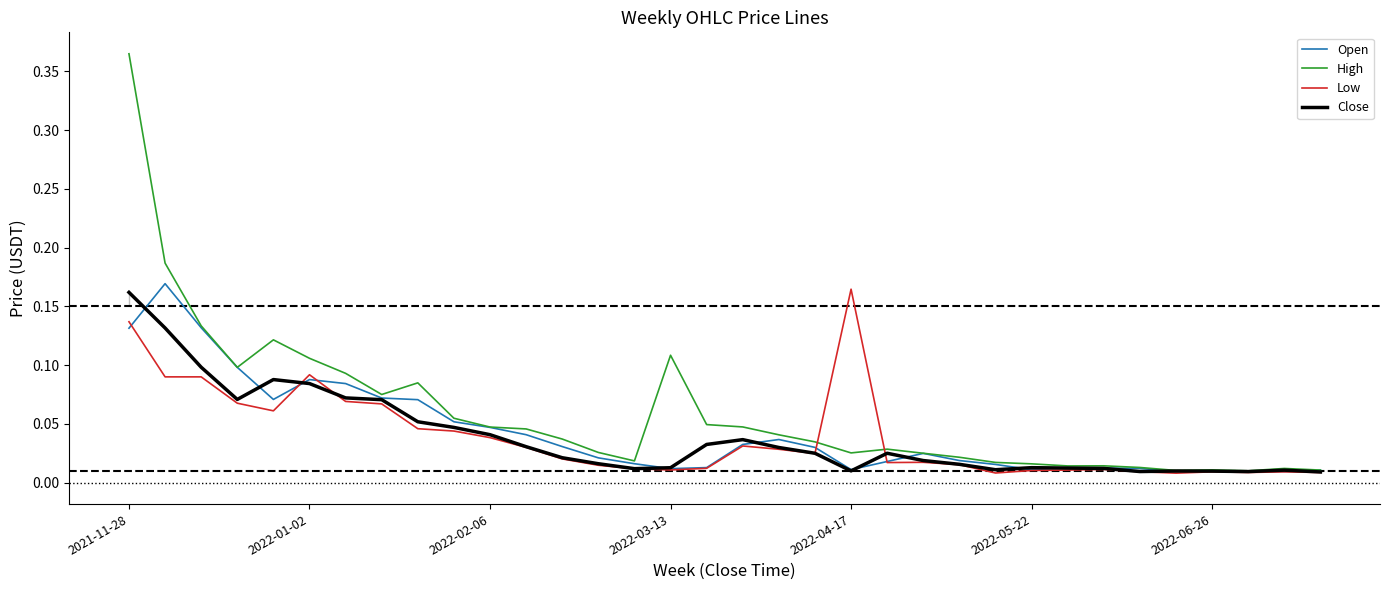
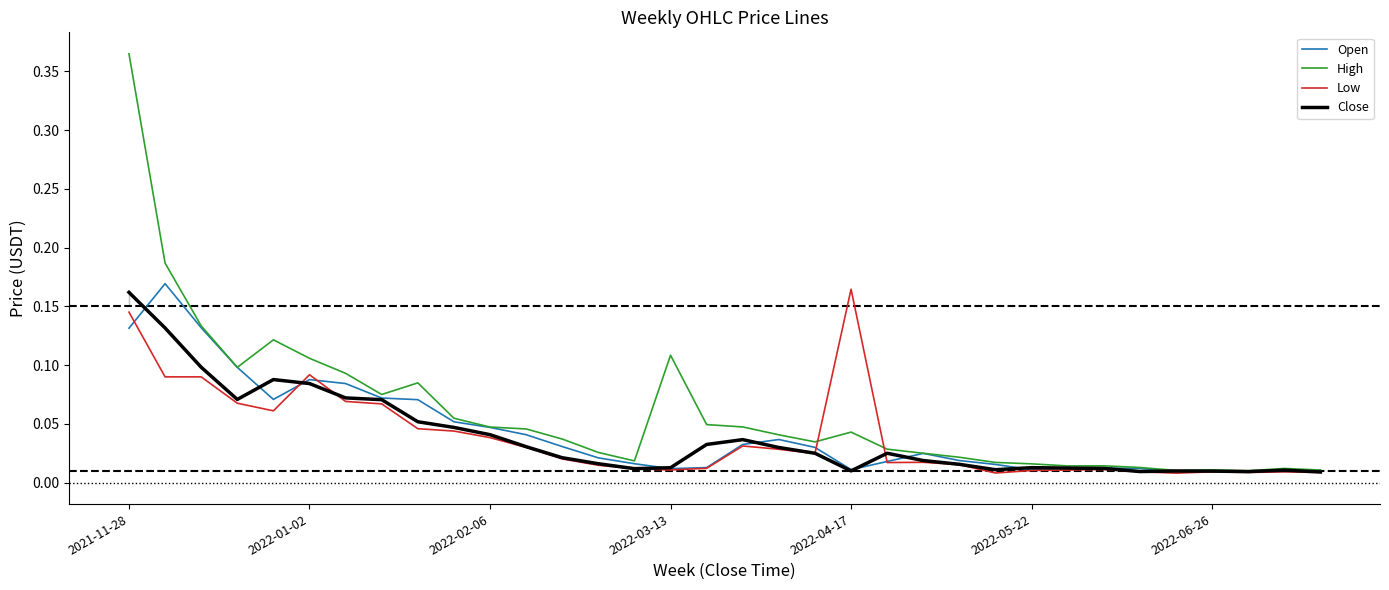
  {
    "Open": {
      "2021-11-28": 0.131,
      "2022-01-02": 0.088
    },
    "High": {
      "2021-11-28": 0.365,
      "2022-01-02": 0.106,
      "2022-03-13": 0.108,
-     "2022-04-17": 0.025,
+     "2022-04-17": 0.043,
      "2022-05-22": 0.016
    },
    "Low": {
-     "2021-11-28": 0.137,
+     "2021-11-28": 0.145,
      "2022-01-02": 0.092,
      "2022-02-06": 0.038,
      "2022-04-17": 0.165
    },
    "Close": {
      "2021-11-28": 0.162,
      "2022-01-02": 0.084,
      "2022-02-06": 0.041
    }
  }
